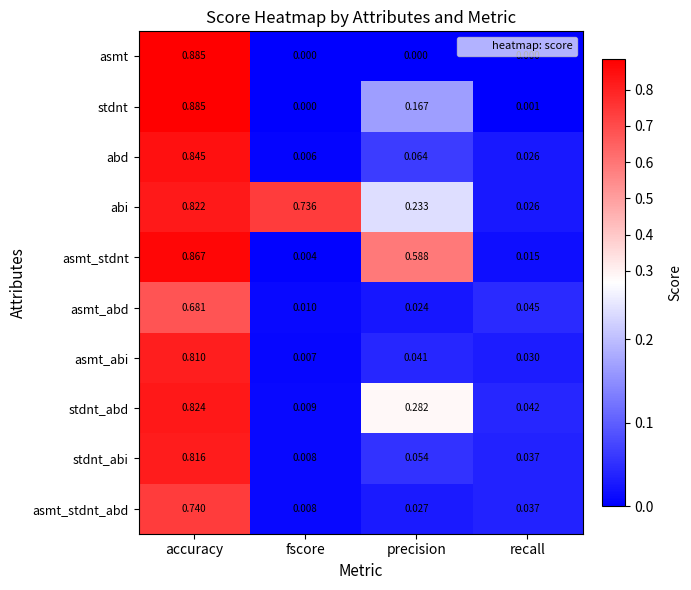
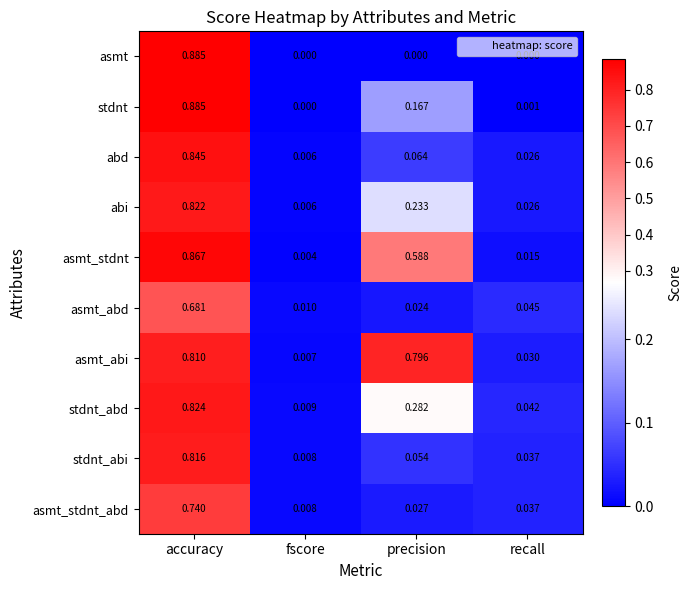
  {
    "asmt": {
      "accuracy": 0.885,
      "fscore": 0.000,
      "precision": 0.000
    },
    "stdnt": {
      "accuracy": 0.885,
      "fscore": 0.000,
      "precision": 0.167,
      "recall": 0.001
    },
    "abd": {
      "accuracy": 0.845,
      "fscore": 0.006,
      "precision": 0.064,
      "recall": 0.026
    },
    "abi": {
      "accuracy": 0.822,
-     "fscore": 0.736,
+     "fscore": 0.006,
      "precision": 0.233,
      "recall": 0.026
    },
    "asmt_stdnt": {
      "accuracy": 0.867,
      "fscore": 0.004,
      "precision": 0.588,
      "recall": 0.015
    },
    "asmt_abd": {
      "accuracy": 0.681,
      "fscore": 0.010,
      "precision": 0.024,
      "recall": 0.045
    },
    "asmt_abi": {
      "accuracy": 0.810,
      "fscore": 0.007,
-     "precision": 0.041,
+     "precision": 0.796,
      "recall": 0.030
    },
    "stdnt_abd": {
      "accuracy": 0.824,
      "fscore": 0.009,
      "precision": 0.282,
      "recall": 0.042
    },
    "stdnt_abi": {
      "accuracy": 0.816,
      "fscore": 0.008,
      "precision": 0.054,
      "recall": 0.037
    },
    "asmt_stdnt_abd": {
      "accuracy": 0.740,
      "fscore": 0.008,
      "precision": 0.027,
      "recall": 0.037
    }
  }
